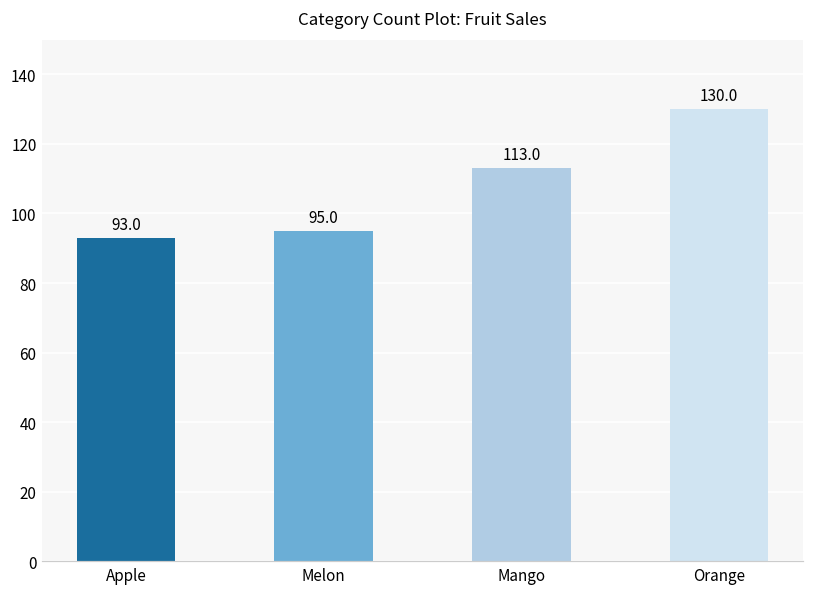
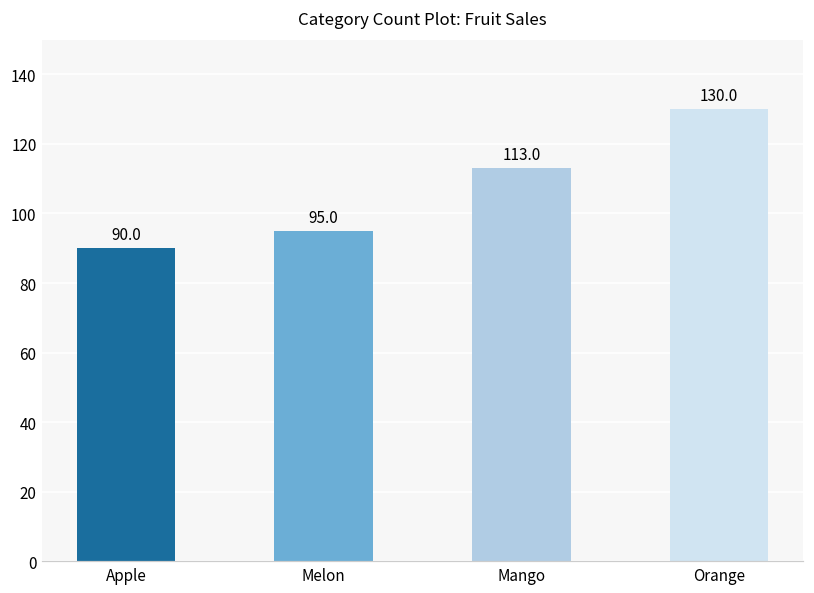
  {
-   "Apple": 93.0,
+   "Apple": 90.0,
    "Melon": 95.0,
    "Mango": 113.0,
    "Orange": 130.0
  }
